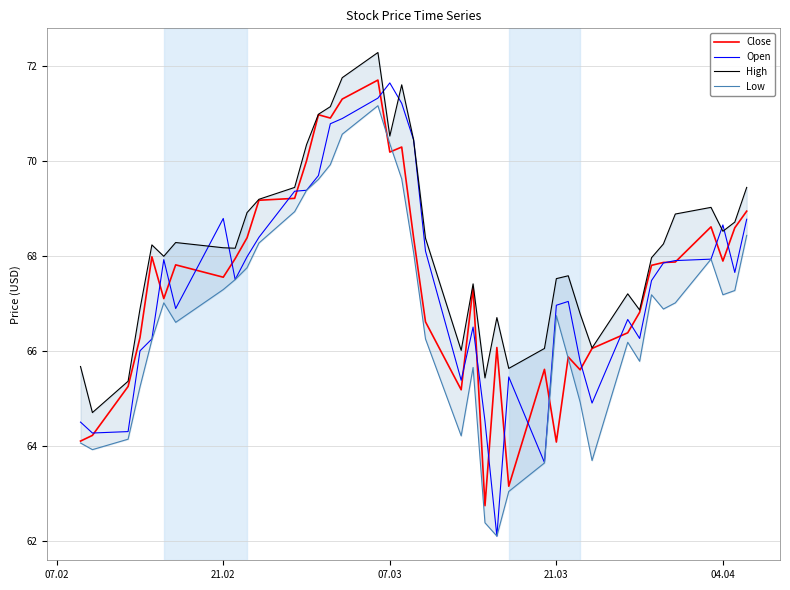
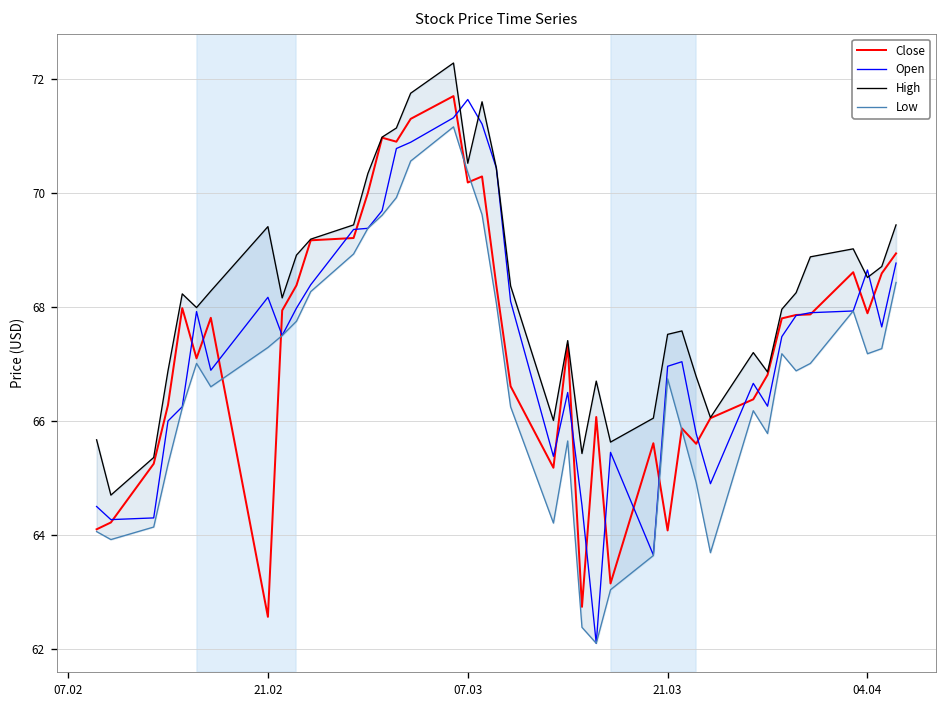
  {
    "Close": {
-     "21.02": 67.6,
+     "21.02": 62.6,
      "07.03": 70.2,
      "21.03": 64.1,
      "04.04": 67.9
    },
    "Open": {
-     "21.02": 68.8,
+     "21.02": 68.2,
      "07.03": 71.6,
      "21.03": 67.0,
      "04.04": 68.7
    },
    "High": {
-     "21.02": 68.2,
+     "21.02": 69.4,
      "07.03": 70.5,
      "21.03": 67.5,
      "04.04": 68.5
    },
    "Low": {
      "21.02": 67.3,
      "07.03": 70.4,
      "21.03": 66.7,
      "04.04": 67.2
    }
  }
